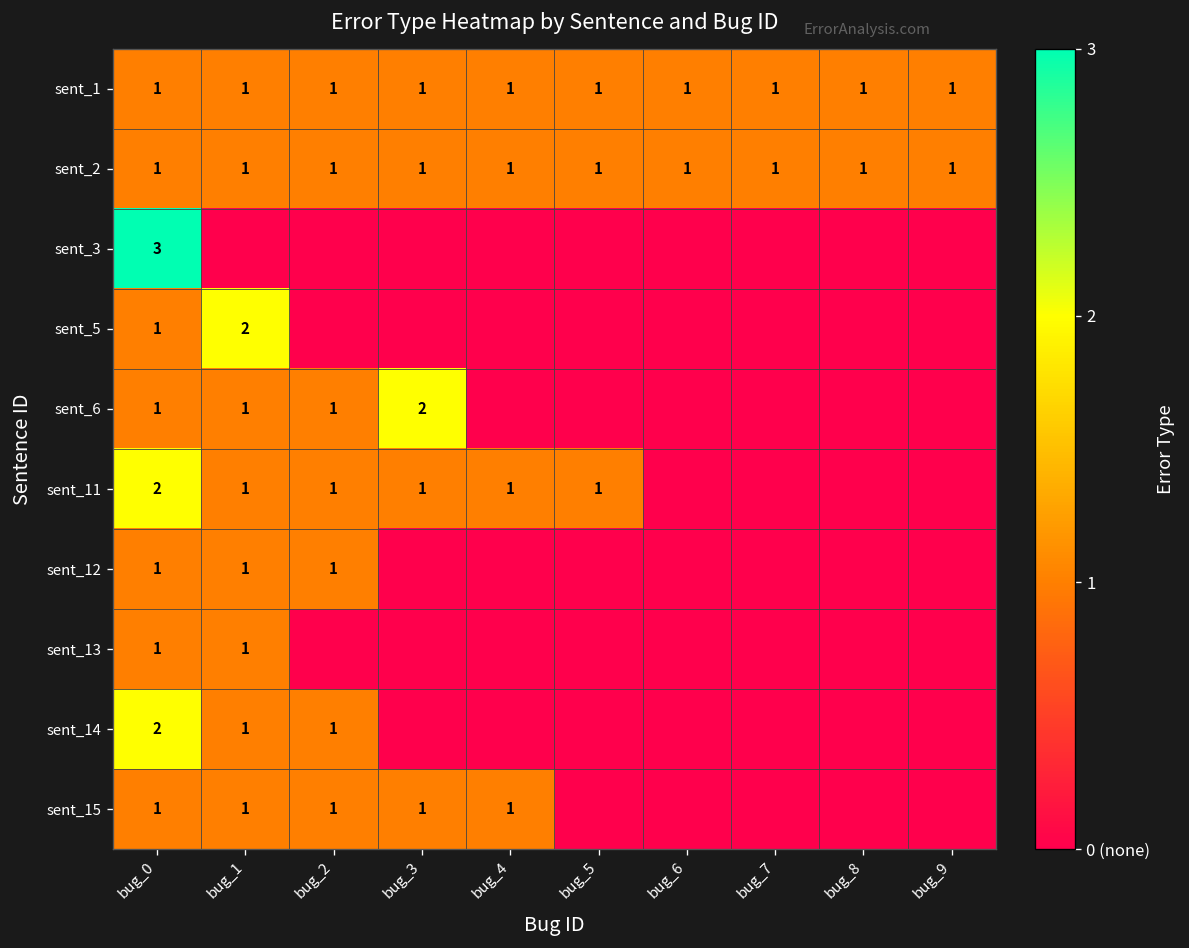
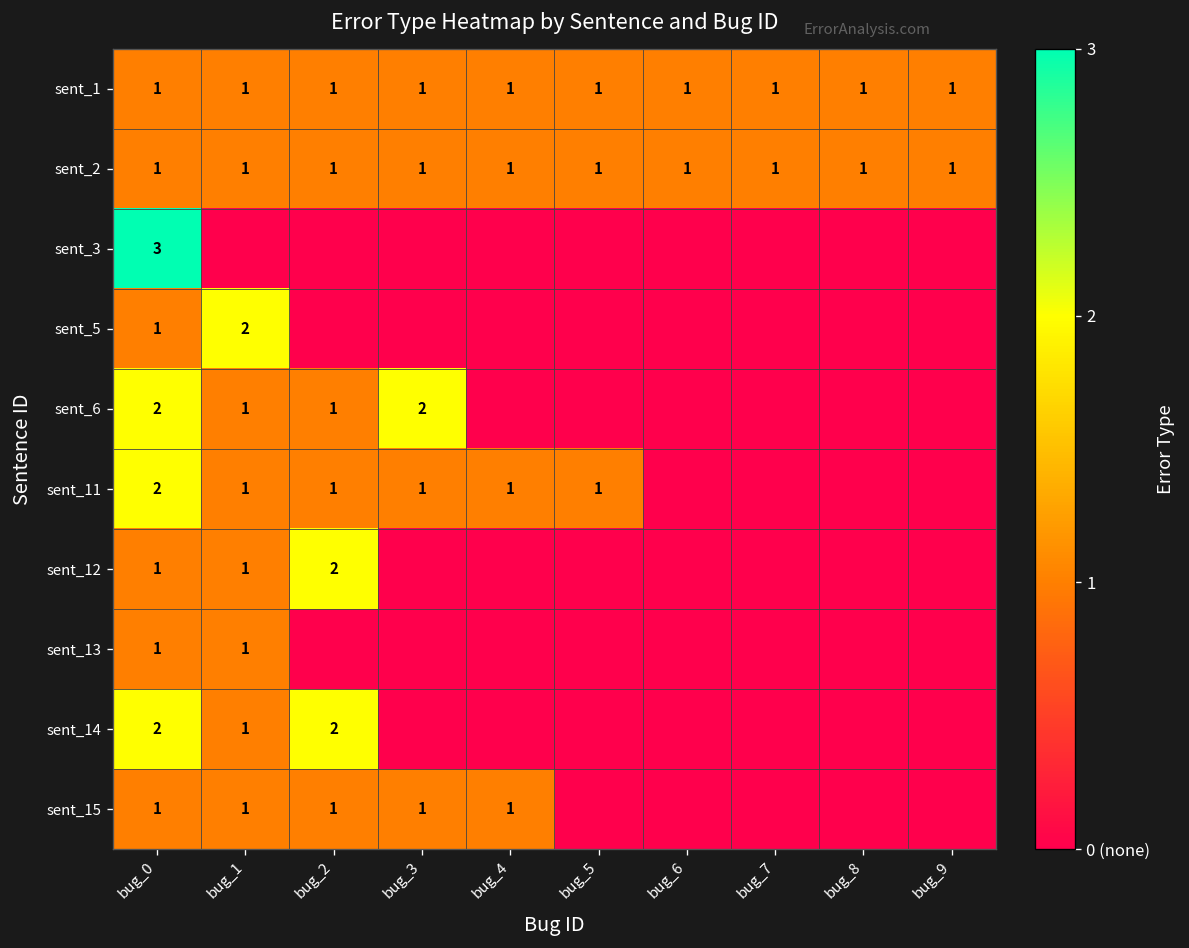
  {
    "sent_1": {
      "bug_0": 1,
      "bug_1": 1,
      "bug_2": 1,
      "bug_3": 1,
      "bug_4": 1,
      "bug_5": 1,
      "bug_6": 1,
      "bug_7": 1,
      "bug_8": 1,
      "bug_9": 1
    },
    "sent_2": {
      "bug_0": 1,
      "bug_1": 1,
      "bug_2": 1,
      "bug_3": 1,
      "bug_4": 1,
      "bug_5": 1,
      "bug_6": 1,
      "bug_7": 1,
      "bug_8": 1,
      "bug_9": 1
    },
    "sent_3": {
      "bug_0": 3
    },
    "sent_5": {
      "bug_0": 1,
      "bug_1": 2
    },
    "sent_6": {
-     "bug_0": 1,
+     "bug_0": 2,
      "bug_1": 1,
      "bug_2": 1,
      "bug_3": 2
    },
    "sent_11": {
      "bug_0": 2,
      "bug_1": 1,
      "bug_2": 1,
      "bug_3": 1,
      "bug_4": 1,
      "bug_5": 1
    },
    "sent_12": {
      "bug_0": 1,
      "bug_1": 1,
-     "bug_2": 1
+     "bug_2": 2
    },
    "sent_13": {
      "bug_0": 1,
      "bug_1": 1
    },
    "sent_14": {
      "bug_0": 2,
      "bug_1": 1,
-     "bug_2": 1
+     "bug_2": 2
    },
    "sent_15": {
      "bug_0": 1,
      "bug_1": 1,
      "bug_2": 1,
      "bug_3": 1,
      "bug_4": 1
    }
  }
